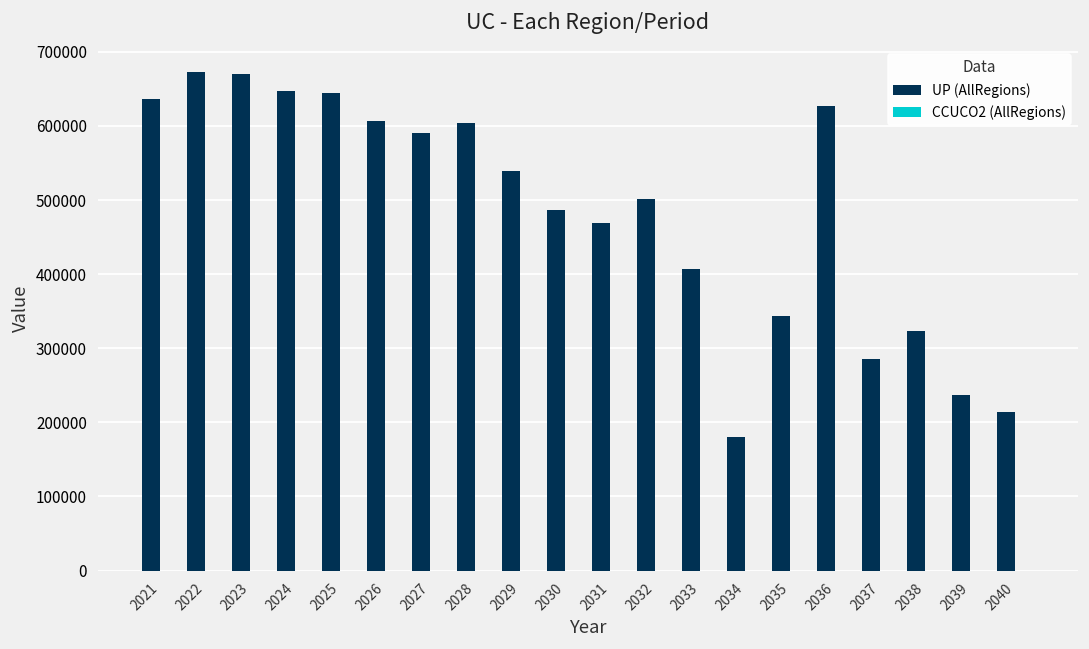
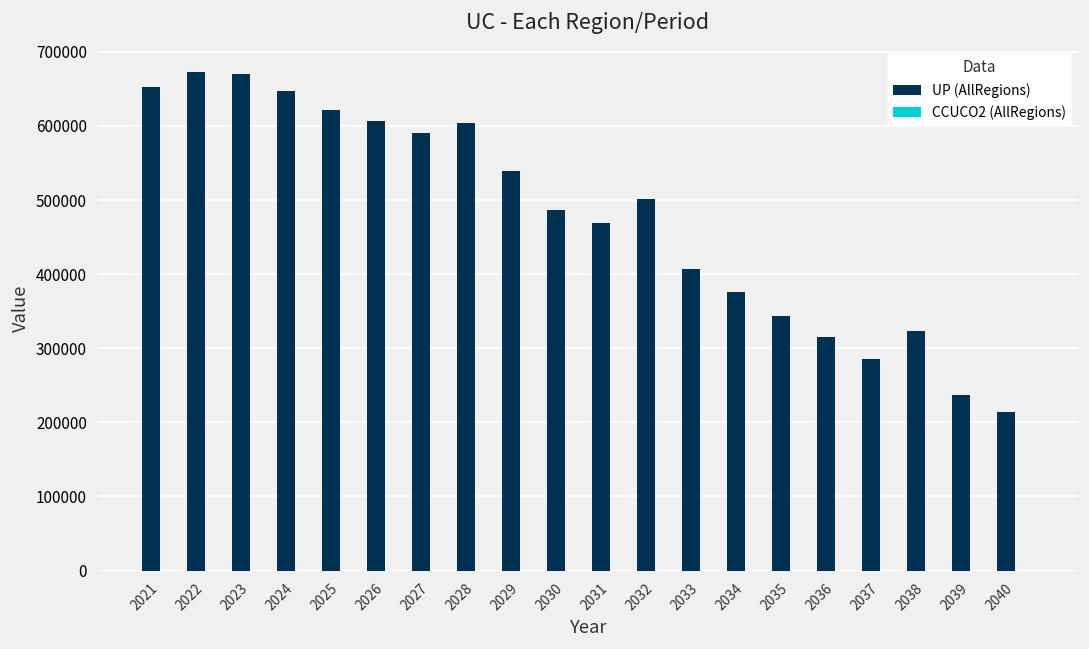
  {
    "UP (AllRegions)": {
-     "2021": 640000,
+     "2021": 650000,
      "2022": 670000,
      "2023": 670000,
      "2024": 650000,
-     "2025": 640000,
+     "2025": 620000,
      "2026": 610000,
      "2027": 590000,
      "2028": 600000,
      "2029": 540000,
      "2030": 490000,
      "2031": 470000,
      "2032": 500000,
      "2033": 410000,
-     "2034": 180000,
+     "2034": 380000,
      "2035": 340000,
-     "2036": 630000,
+     "2036": 310000,
      "2037": 290000,
      "2038": 320000,
      "2039": 240000,
      "2040": 210000
    }
  }
